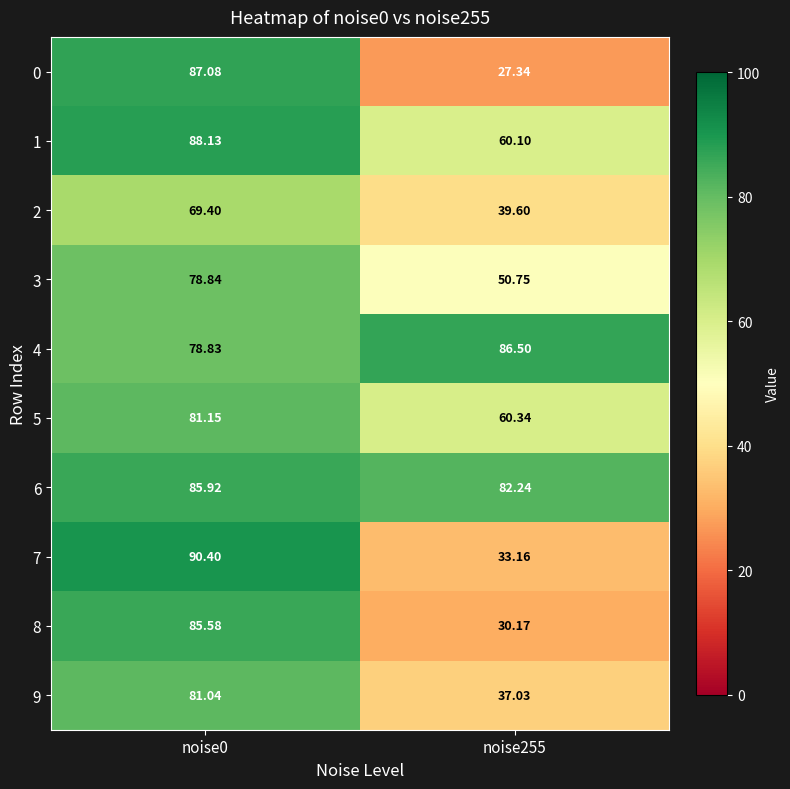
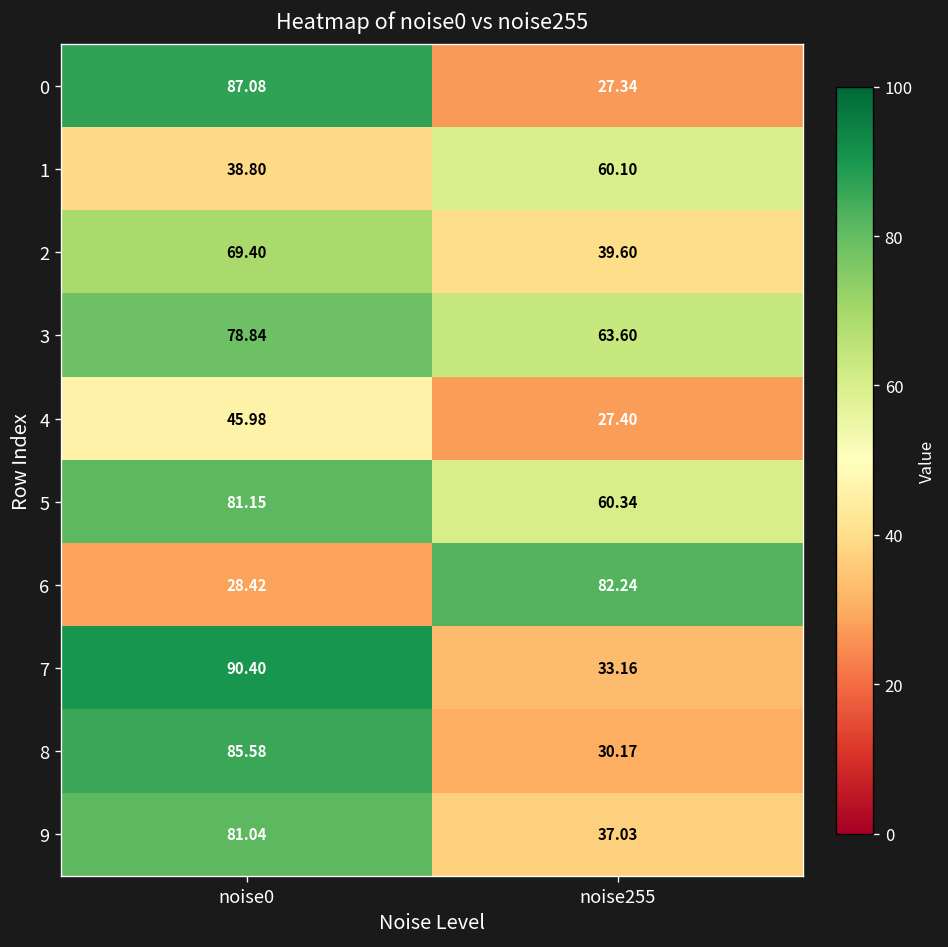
  {
    "0": {
      "noise0": 87.08,
      "noise255": 27.34
    },
    "1": {
-     "noise0": 88.13,
+     "noise0": 38.80,
      "noise255": 60.10
    },
    "2": {
      "noise0": 69.40,
      "noise255": 39.60
    },
    "3": {
      "noise0": 78.84,
-     "noise255": 50.75
+     "noise255": 63.60
    },
    "4": {
-     "noise0": 78.83,
-     "noise255": 86.50
+     "noise0": 45.98,
+     "noise255": 27.40
    },
    "5": {
      "noise0": 81.15,
      "noise255": 60.34
    },
    "6": {
-     "noise0": 85.92,
+     "noise0": 28.42,
      "noise255": 82.24
    },
    "7": {
      "noise0": 90.40,
      "noise255": 33.16
    },
    "8": {
      "noise0": 85.58,
      "noise255": 30.17
    },
    "9": {
      "noise0": 81.04,
      "noise255": 37.03
    }
  }
